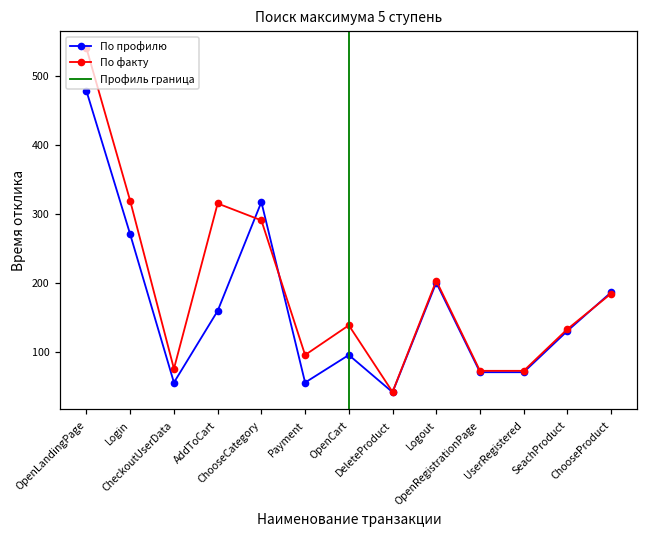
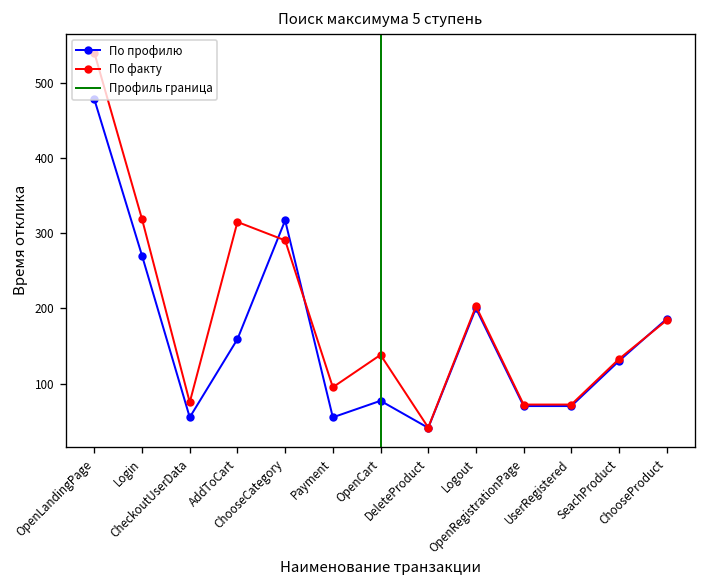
  {
    "По профилю": {
      "Login": 270,
      "CheckoutUserData": 60,
      "AddToCart": 160,
      "ChooseCategory": 320,
      "Payment": 60,
-     "OpenCart": 100
+     "OpenCart": 80
    },
    "По факту": {
      "Login": 320,
      "CheckoutUserData": 80,
      "AddToCart": 310,
      "ChooseCategory": 290,
      "Payment": 100,
      "OpenCart": 140
    }
  }
